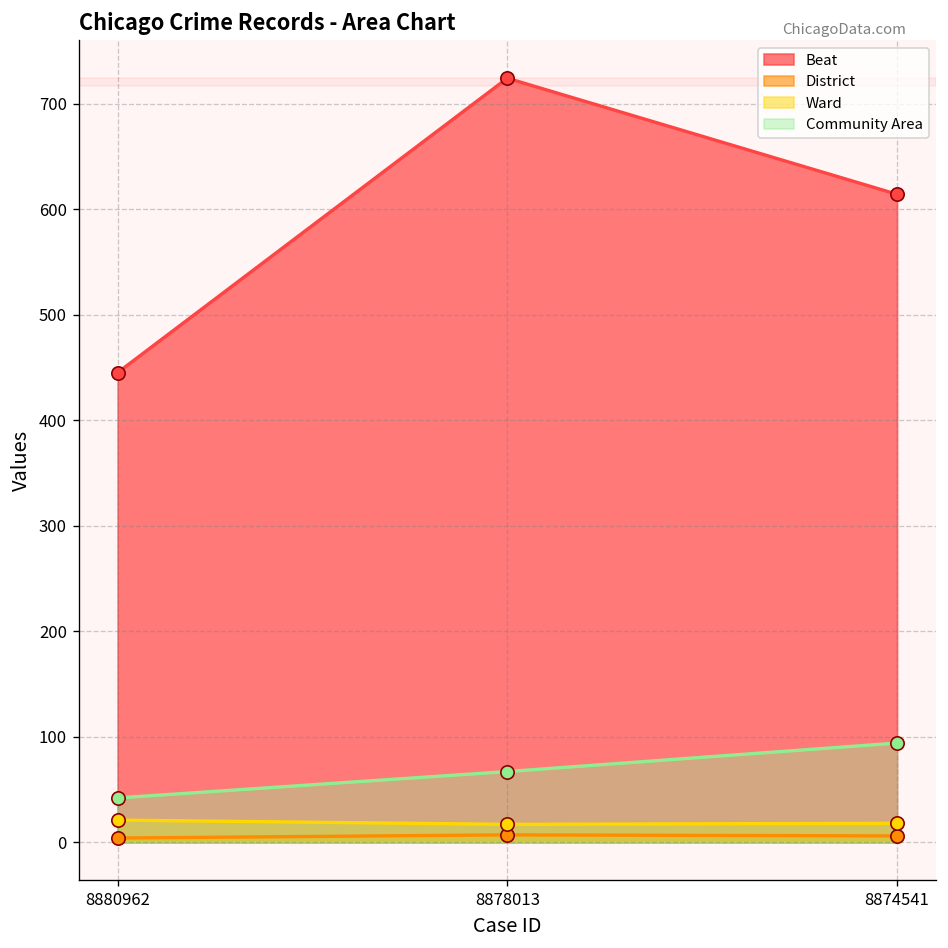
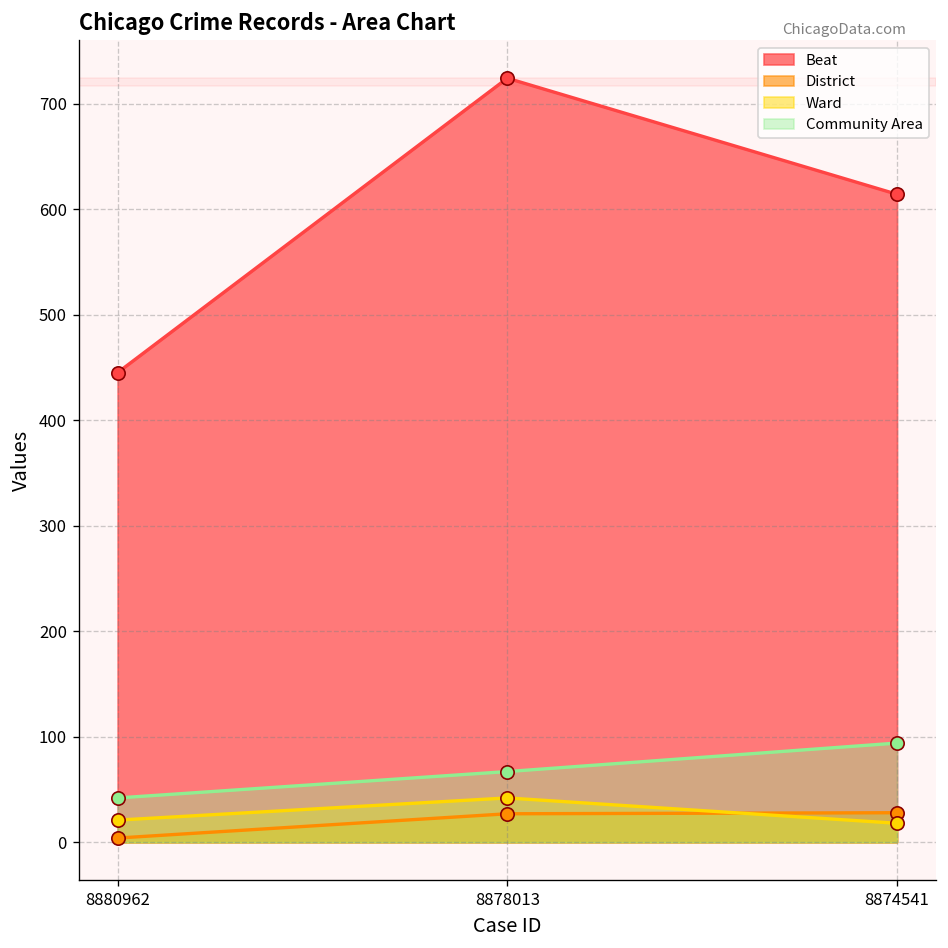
  {
    "Beat": {
      "8880962": 450,
      "8878013": 720,
      "8874541": 610
    },
    "District": {
      "8880962": 0,
-     "8878013": 10,
-     "8874541": 10
+     "8878013": 30,
+     "8874541": 30
    },
    "Ward": {
      "8880962": 20,
-     "8878013": 20,
+     "8878013": 40,
      "8874541": 20
    },
    "Community Area": {
      "8880962": 40,
      "8878013": 70,
      "8874541": 90
    }
  }
